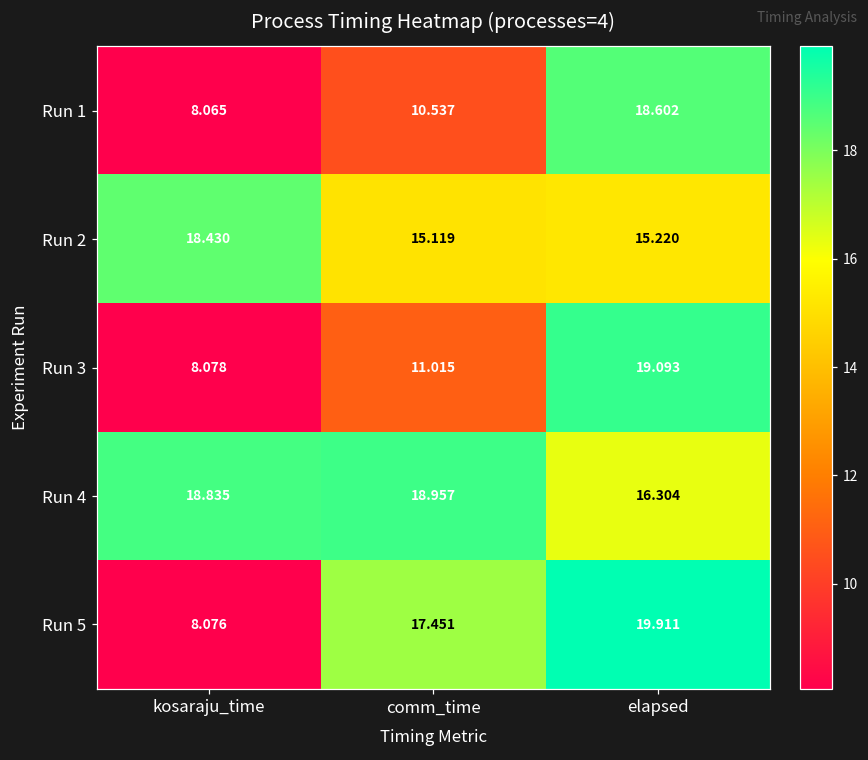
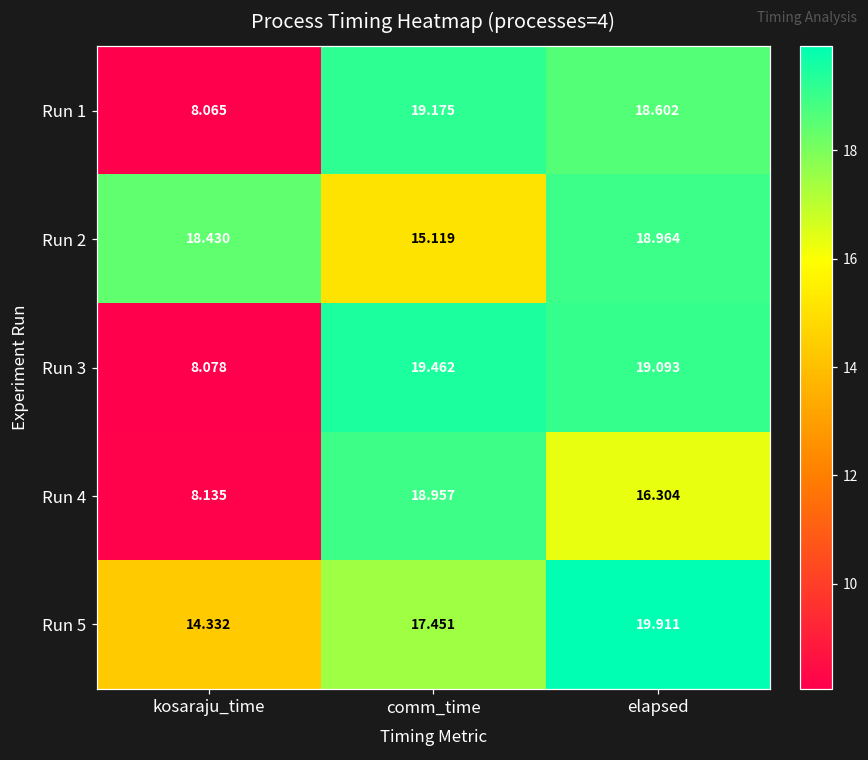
  {
    "Run 1": {
      "kosaraju_time": 8.065,
-     "comm_time": 10.537,
+     "comm_time": 19.175,
      "elapsed": 18.602
    },
    "Run 2": {
      "kosaraju_time": 18.430,
      "comm_time": 15.119,
-     "elapsed": 15.220
+     "elapsed": 18.964
    },
    "Run 3": {
      "kosaraju_time": 8.078,
-     "comm_time": 11.015,
+     "comm_time": 19.462,
      "elapsed": 19.093
    },
    "Run 4": {
-     "kosaraju_time": 18.835,
+     "kosaraju_time": 8.135,
      "comm_time": 18.957,
      "elapsed": 16.304
    },
    "Run 5": {
-     "kosaraju_time": 8.076,
+     "kosaraju_time": 14.332,
      "comm_time": 17.451,
      "elapsed": 19.911
    }
  }
